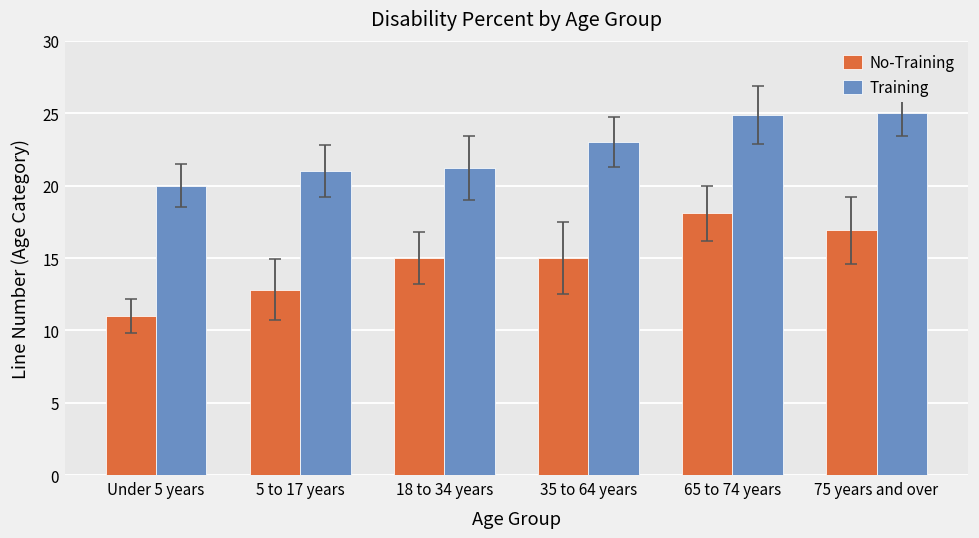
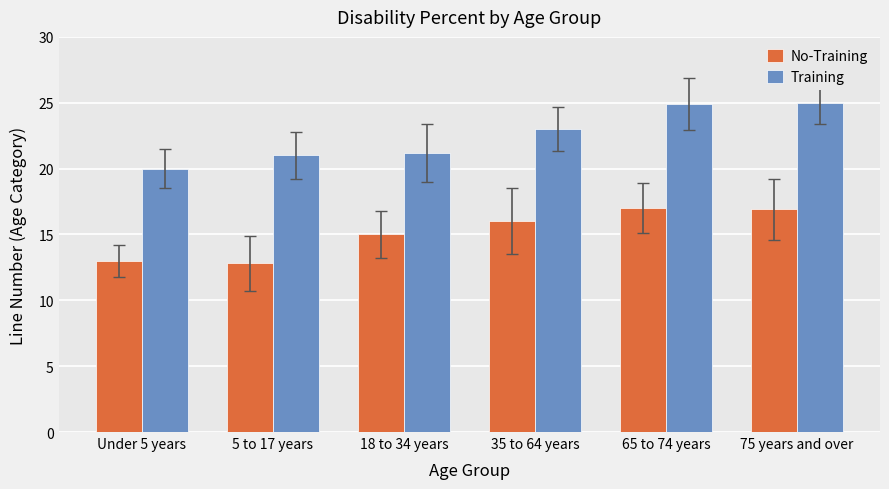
  {
    "No-Training": {
-     "Under 5 years": 11,
+     "Under 5 years": 13,
      "5 to 17 years": 12.8,
      "18 to 34 years": 15.0,
-     "35 to 64 years": 15,
-     "65 to 74 years": 18.1,
+     "35 to 64 years": 16,
+     "65 to 74 years": 17.0,
      "75 years and over": 16.9
    },
    "Training": {
      "Under 5 years": 20.0,
      "5 to 17 years": 21.0,
      "18 to 34 years": 21.2,
      "35 to 64 years": 23.0,
      "65 to 74 years": 24.9,
      "75 years and over": 25.0
    }
  }
